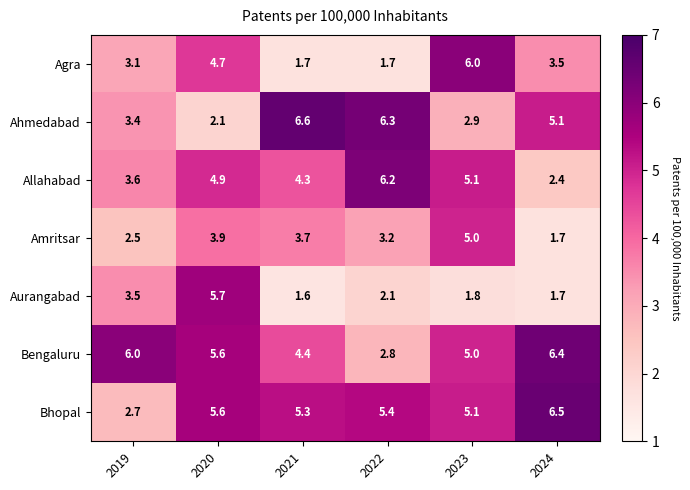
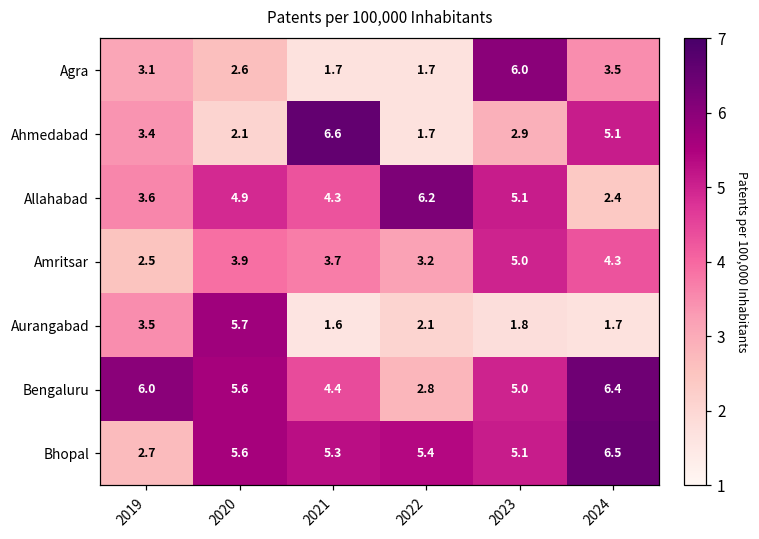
  {
    "Agra": {
      "2019": 3.1,
-     "2020": 4.7,
+     "2020": 2.6,
      "2021": 1.7,
      "2022": 1.7,
      "2023": 6.0,
      "2024": 3.5
    },
    "Ahmedabad": {
      "2019": 3.4,
      "2020": 2.1,
      "2021": 6.6,
-     "2022": 6.3,
+     "2022": 1.7,
      "2023": 2.9,
      "2024": 5.1
    },
    "Allahabad": {
      "2019": 3.6,
      "2020": 4.9,
      "2021": 4.3,
      "2022": 6.2,
      "2023": 5.1,
      "2024": 2.4
    },
    "Amritsar": {
      "2019": 2.5,
      "2020": 3.9,
      "2021": 3.7,
      "2022": 3.2,
      "2023": 5.0,
-     "2024": 1.7
+     "2024": 4.3
    },
    "Aurangabad": {
      "2019": 3.5,
      "2020": 5.7,
      "2021": 1.6,
      "2022": 2.1,
      "2023": 1.8,
      "2024": 1.7
    },
    "Bengaluru": {
      "2019": 6.0,
      "2020": 5.6,
      "2021": 4.4,
      "2022": 2.8,
      "2023": 5.0,
      "2024": 6.4
    },
    "Bhopal": {
      "2019": 2.7,
      "2020": 5.6,
      "2021": 5.3,
      "2022": 5.4,
      "2023": 5.1,
      "2024": 6.5
    }
  }
